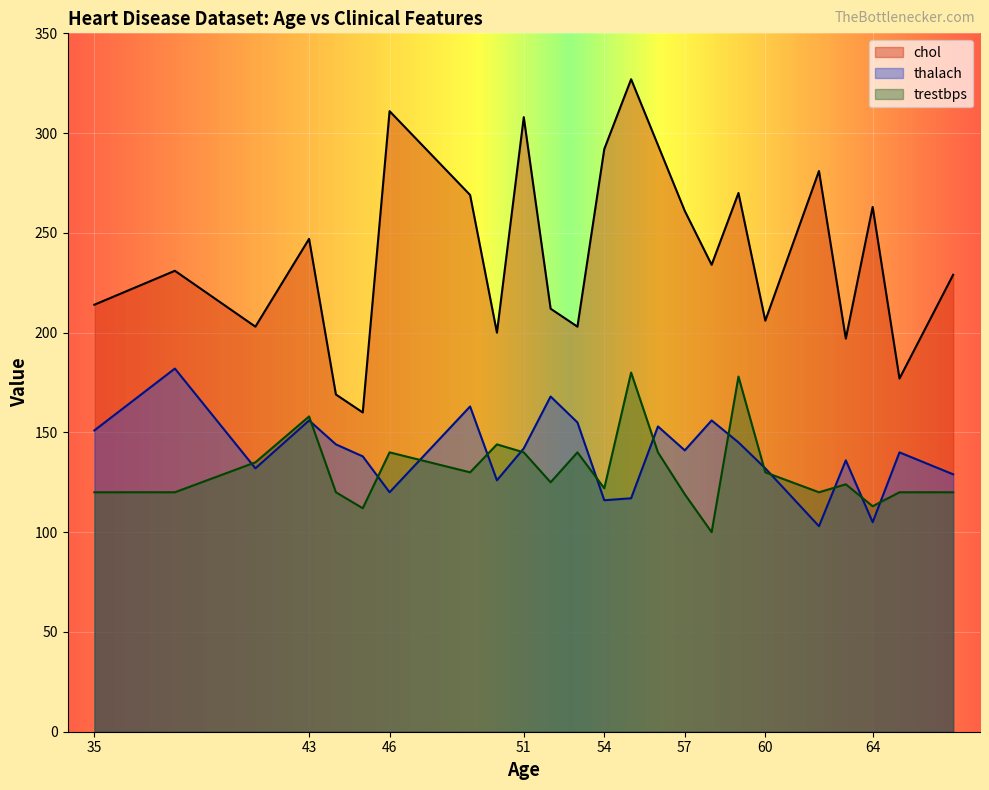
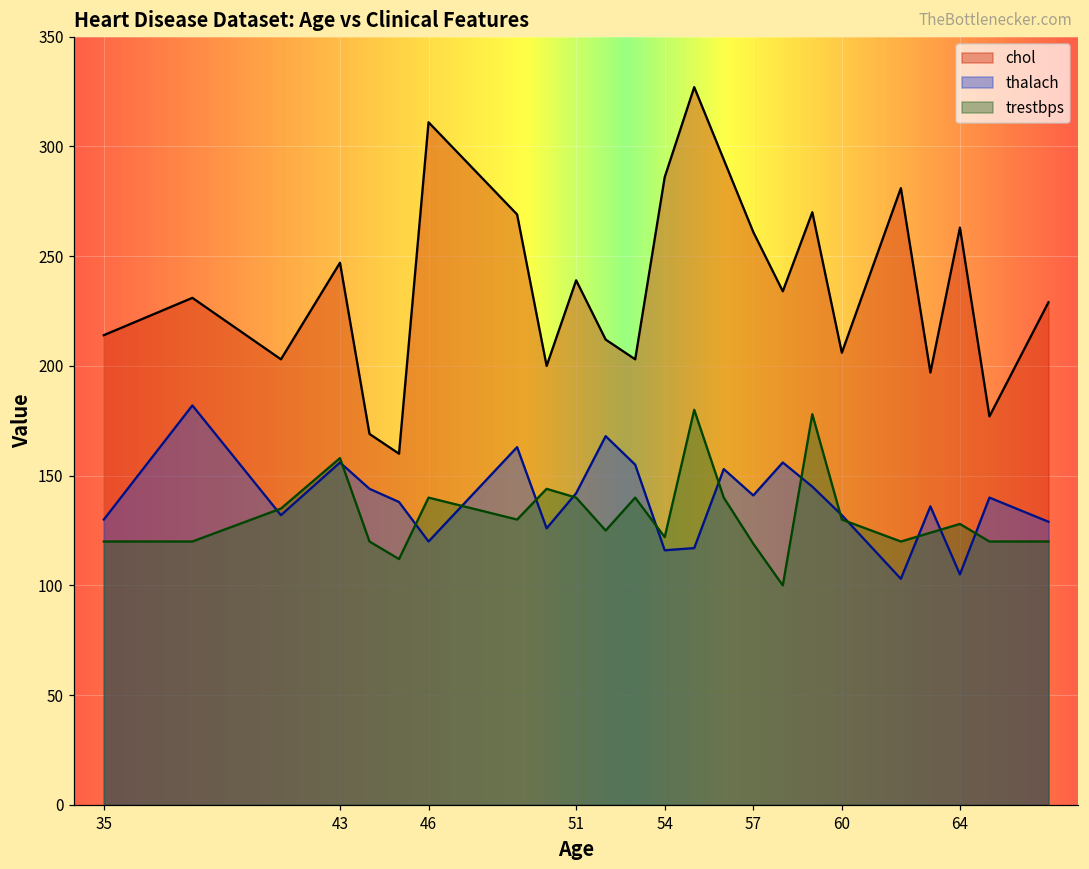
  {
    "chol": {
      "35": 214,
      "43": 247,
      "46": 311,
-     "51": 308,
-     "54": 292,
+     "51": 239,
+     "54": 286,
      "57": 261,
      "60": 206,
      "64": 263
    },
    "thalach": {
-     "35": 151,
+     "35": 130,
      "43": 156,
      "46": 120,
      "51": 142,
      "54": 116,
      "57": 141,
      "60": 132,
      "64": 105
    },
    "trestbps": {
      "35": 120,
      "43": 158,
      "46": 140,
      "51": 140,
      "54": 122,
      "57": 119,
      "60": 130,
-     "64": 113
+     "64": 128
    }
  }
